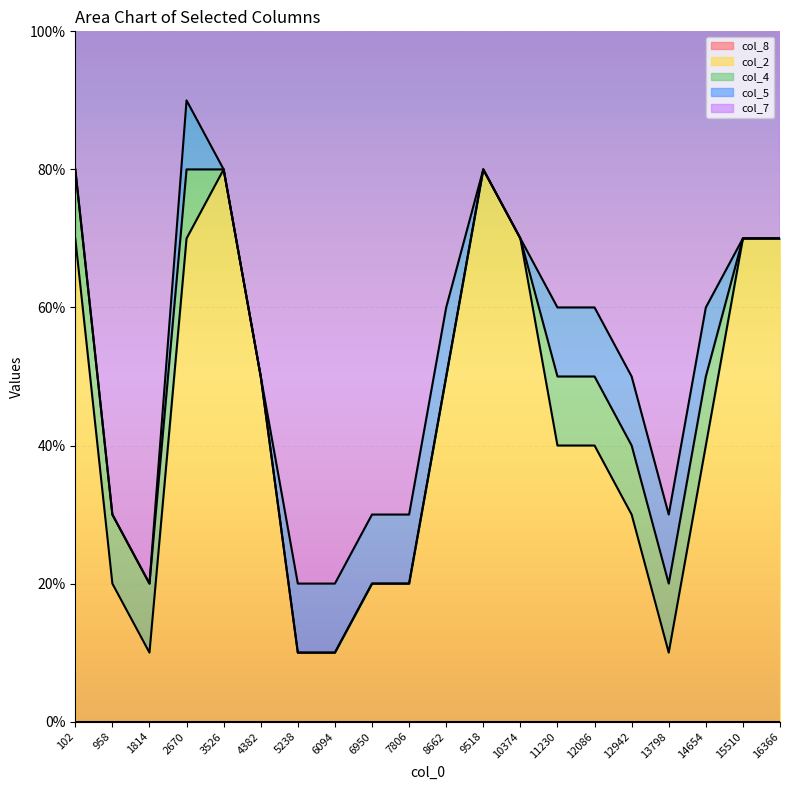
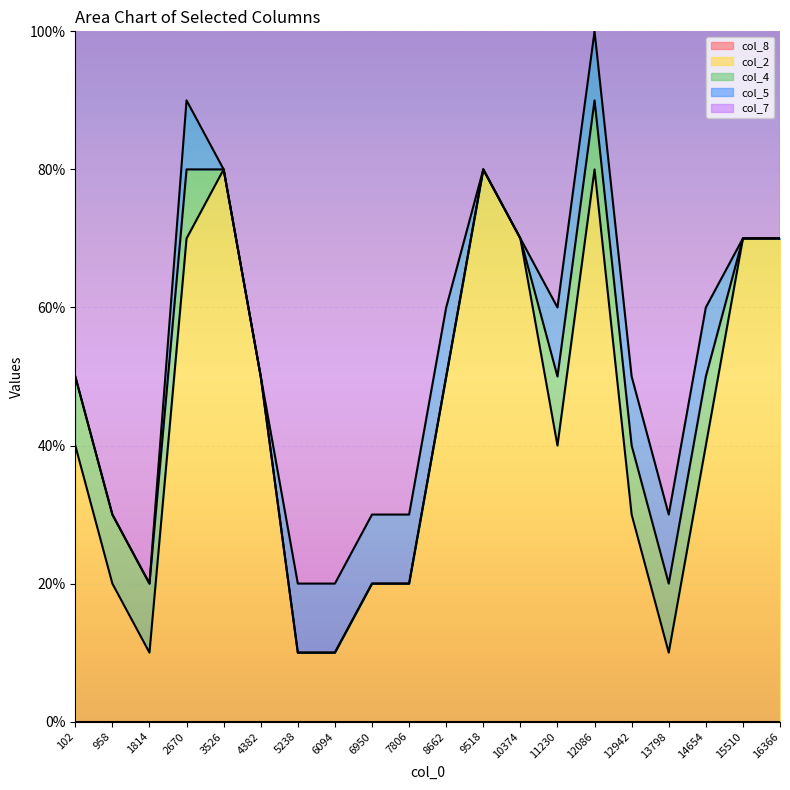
  {
    "col_8": {
      "102": "0%",
      "958": "0%",
      "1814": "0%",
      "2670": "0%",
      "3526": "0%",
      "4382": "0%",
      "5238": "0%",
      "6094": "0%",
      "6950": "0%",
      "7806": "0%",
      "8662": "0%",
      "9518": "0%",
      "10374": "0%",
      "11230": "0%",
      "12086": "0%",
      "12942": "0%",
      "13798": "0%",
      "14654": "0%",
      "15510": "0%",
      "16366": "0%"
    },
    "col_2": {
-     "102": "70%",
+     "102": "40%",
      "958": "20%",
      "1814": "10%",
      "2670": "70%",
      "11230": "40%",
-     "12086": "40%",
+     "12086": "80%",
      "12942": "30%",
      "13798": "10%",
      "14654": "40%"
    },
    "col_4": {
      "2670": "80%",
      "11230": "50%",
      "12942": "40%",
      "13798": "20%",
      "14654": "50%"
    },
    "col_5": {
      "2670": "10%",
      "5238": "10%",
      "6094": "10%",
      "6950": "10%",
      "7806": "10%",
      "8662": "10%",
      "11230": "10%",
      "12086": "10%",
      "12942": "10%",
      "13798": "10%",
      "14654": "10%"
    }
  }
